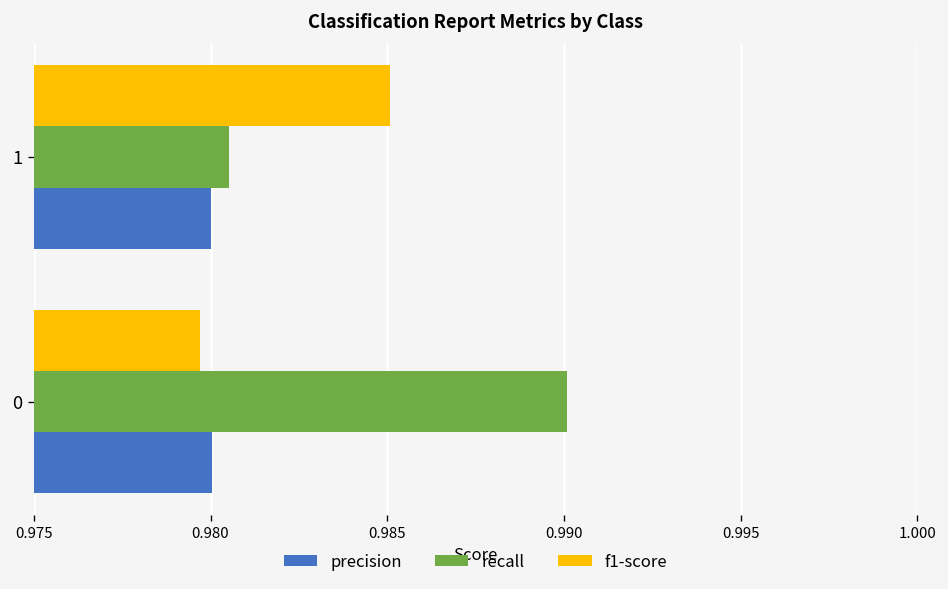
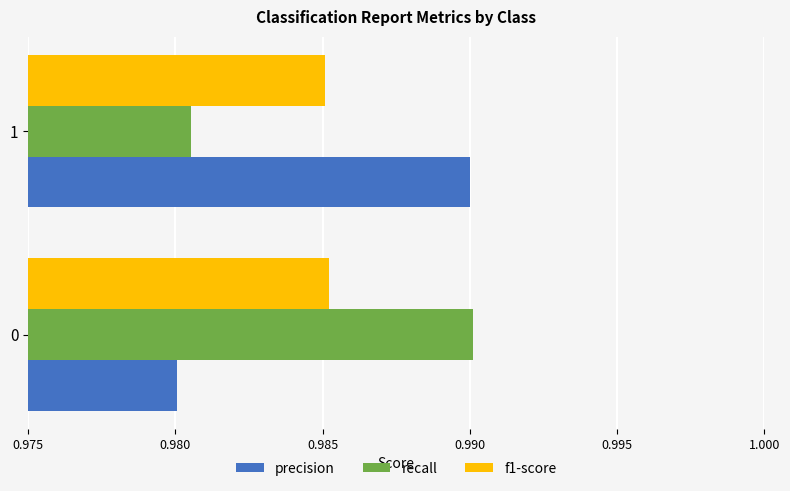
  {
    "precision": {
-     "1": 0.98,
+     "1": 0.99,
      "0": 0.98
    },
    "recall": {
      "1": 0.9805,
      "0": 0.9901
    },
    "f1-score": {
      "1": 0.9851,
-     "0": 0.9797
+     "0": 0.9852
    }
  }
